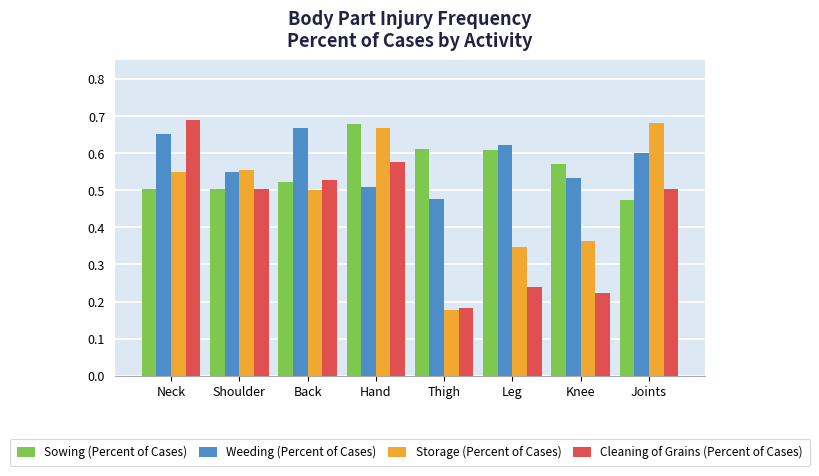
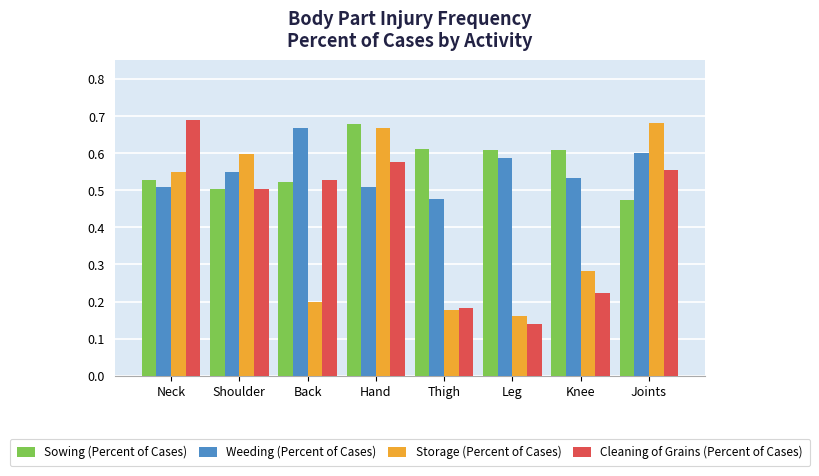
  {
    "Sowing (Percent of Cases)": {
-     "Neck": 0.50,
+     "Neck": 0.53,
      "Shoulder": 0.50,
      "Back": 0.52,
      "Hand": 0.68,
      "Thigh": 0.61,
      "Leg": 0.61,
-     "Knee": 0.57,
+     "Knee": 0.61,
      "Joints": 0.48
    },
    "Weeding (Percent of Cases)": {
-     "Neck": 0.65,
+     "Neck": 0.51,
      "Shoulder": 0.55,
      "Back": 0.67,
      "Hand": 0.51,
      "Thigh": 0.48,
-     "Leg": 0.62,
+     "Leg": 0.59,
      "Knee": 0.53,
      "Joints": 0.60
    },
    "Storage (Percent of Cases)": {
      "Neck": 0.55,
-     "Shoulder": 0.56,
-     "Back": 0.5,
+     "Shoulder": 0.60,
+     "Back": 0.2,
      "Hand": 0.67,
      "Thigh": 0.18,
-     "Leg": 0.35,
-     "Knee": 0.36,
+     "Leg": 0.16,
+     "Knee": 0.28,
      "Joints": 0.68
    },
    "Cleaning of Grains (Percent of Cases)": {
      "Neck": 0.69,
      "Shoulder": 0.50,
      "Back": 0.53,
      "Hand": 0.58,
      "Thigh": 0.18,
-     "Leg": 0.24,
+     "Leg": 0.14,
      "Knee": 0.22,
-     "Joints": 0.50
+     "Joints": 0.56
    }
  }
